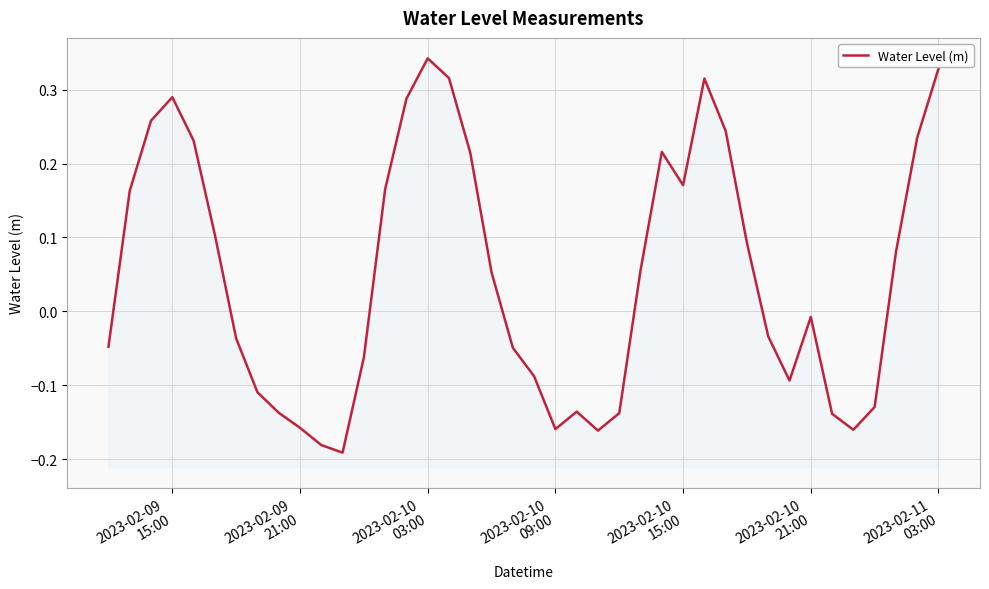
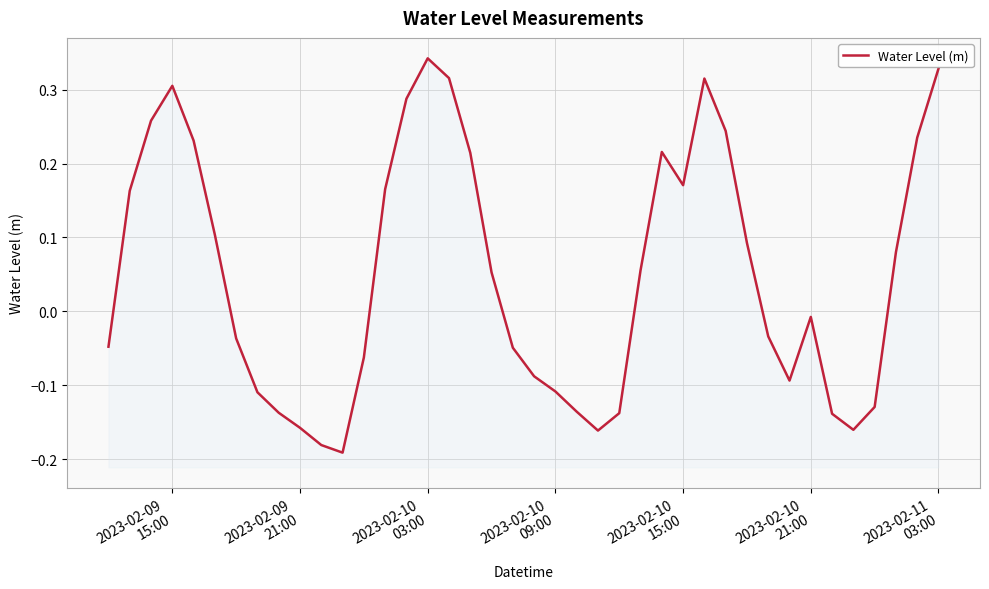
  {
-   "2023-02-09 15:00": 0.29,
+   "2023-02-09 15:00": 0.31,
    "2023-02-09 21:00": -0.16,
    "2023-02-10 03:00": 0.34,
-   "2023-02-10 09:00": -0.16,
+   "2023-02-10 09:00": -0.11,
    "2023-02-10 15:00": 0.17,
    "2023-02-10 21:00": -0.01,
    "2023-02-11 03:00": 0.33
  }
